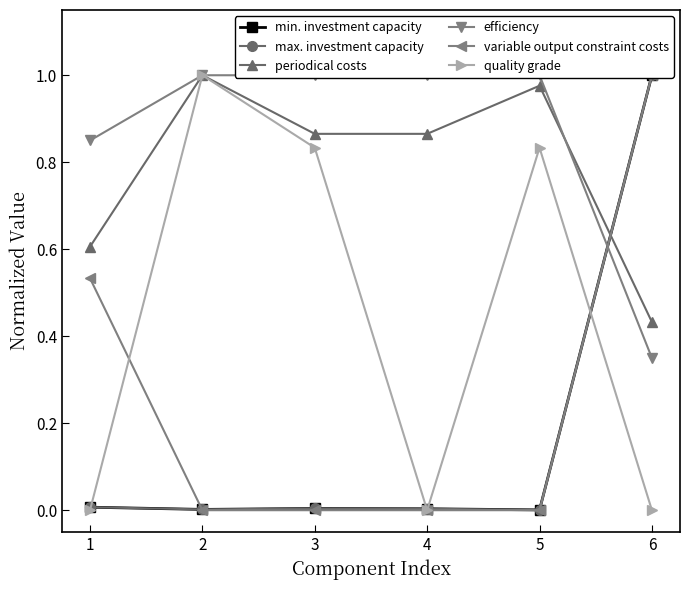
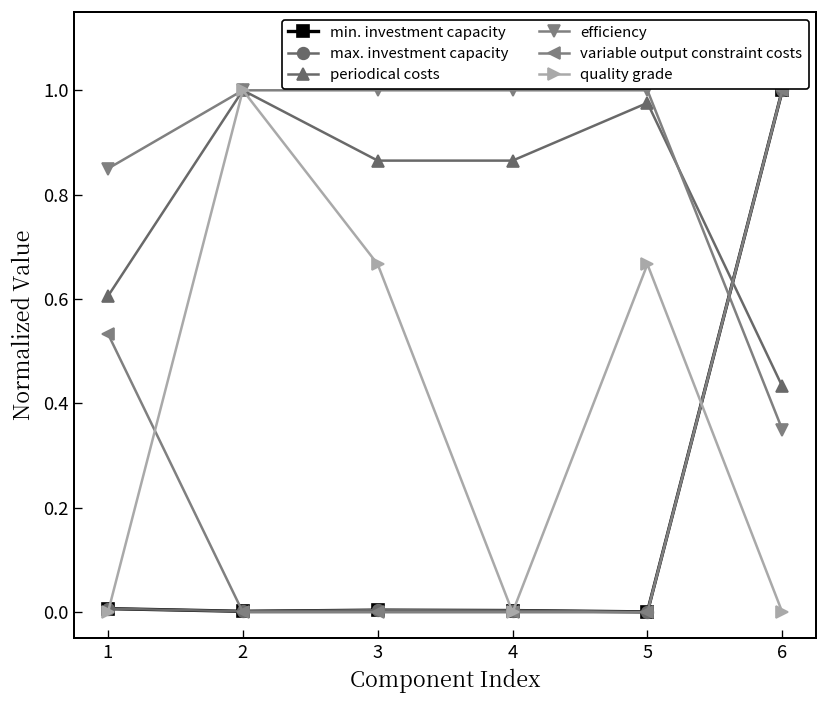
  {
    "quality grade": {
      "1": 0.00,
-     "3": 0.83,
-     "5": 0.83,
+     "3": 0.67,
+     "5": 0.67,
      "6": 0.00
    }
  }
